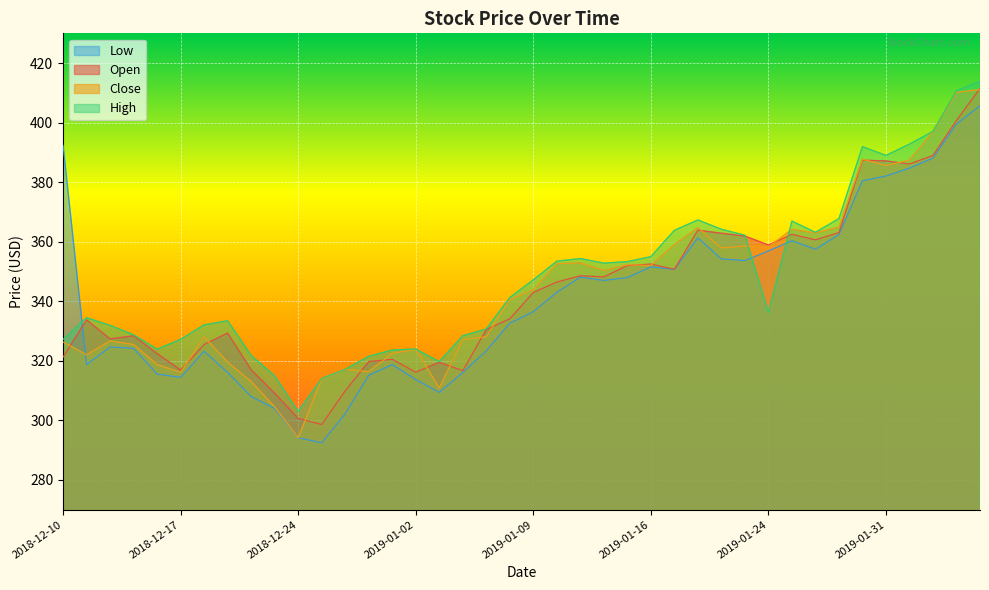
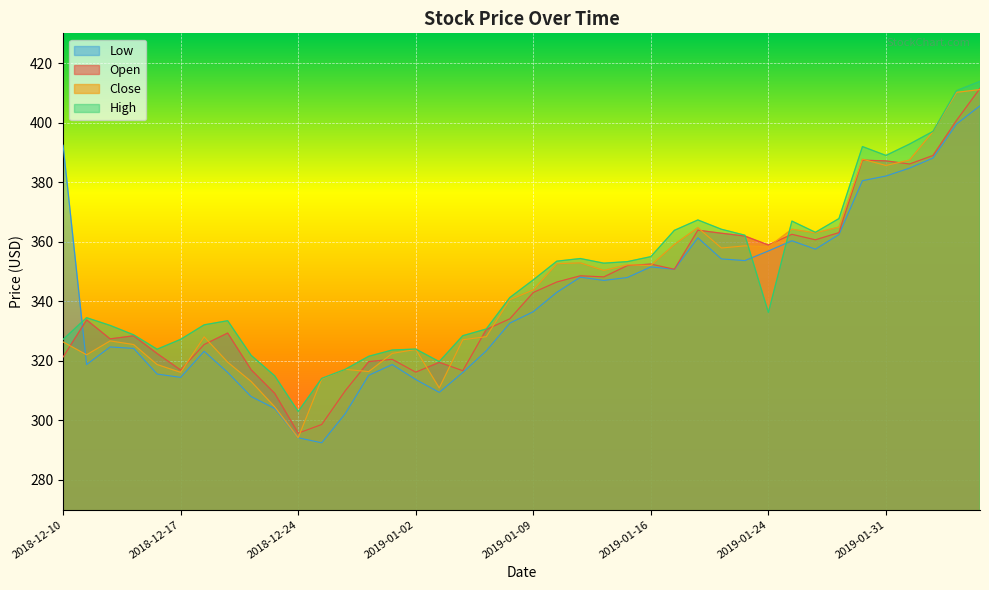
  {
    "Low": {
      "2018-12-10": 392,
      "2018-12-17": 314,
      "2019-01-02": 314,
      "2019-01-09": 337,
      "2019-01-24": 357,
      "2019-01-31": 382
    },
    "Open": {
      "2018-12-10": 321,
-     "2018-12-24": 301,
+     "2018-12-24": 296,
      "2019-01-02": 316,
      "2019-01-09": 343,
      "2019-01-31": 387
    },
    "Close": {
      "2019-01-09": 344,
      "2019-01-31": 386
    },
    "High": {
      "2018-12-17": 327,
      "2018-12-24": 303,
      "2019-01-09": 347,
      "2019-01-16": 355,
      "2019-01-24": 336,
      "2019-01-31": 389
    }
  }
